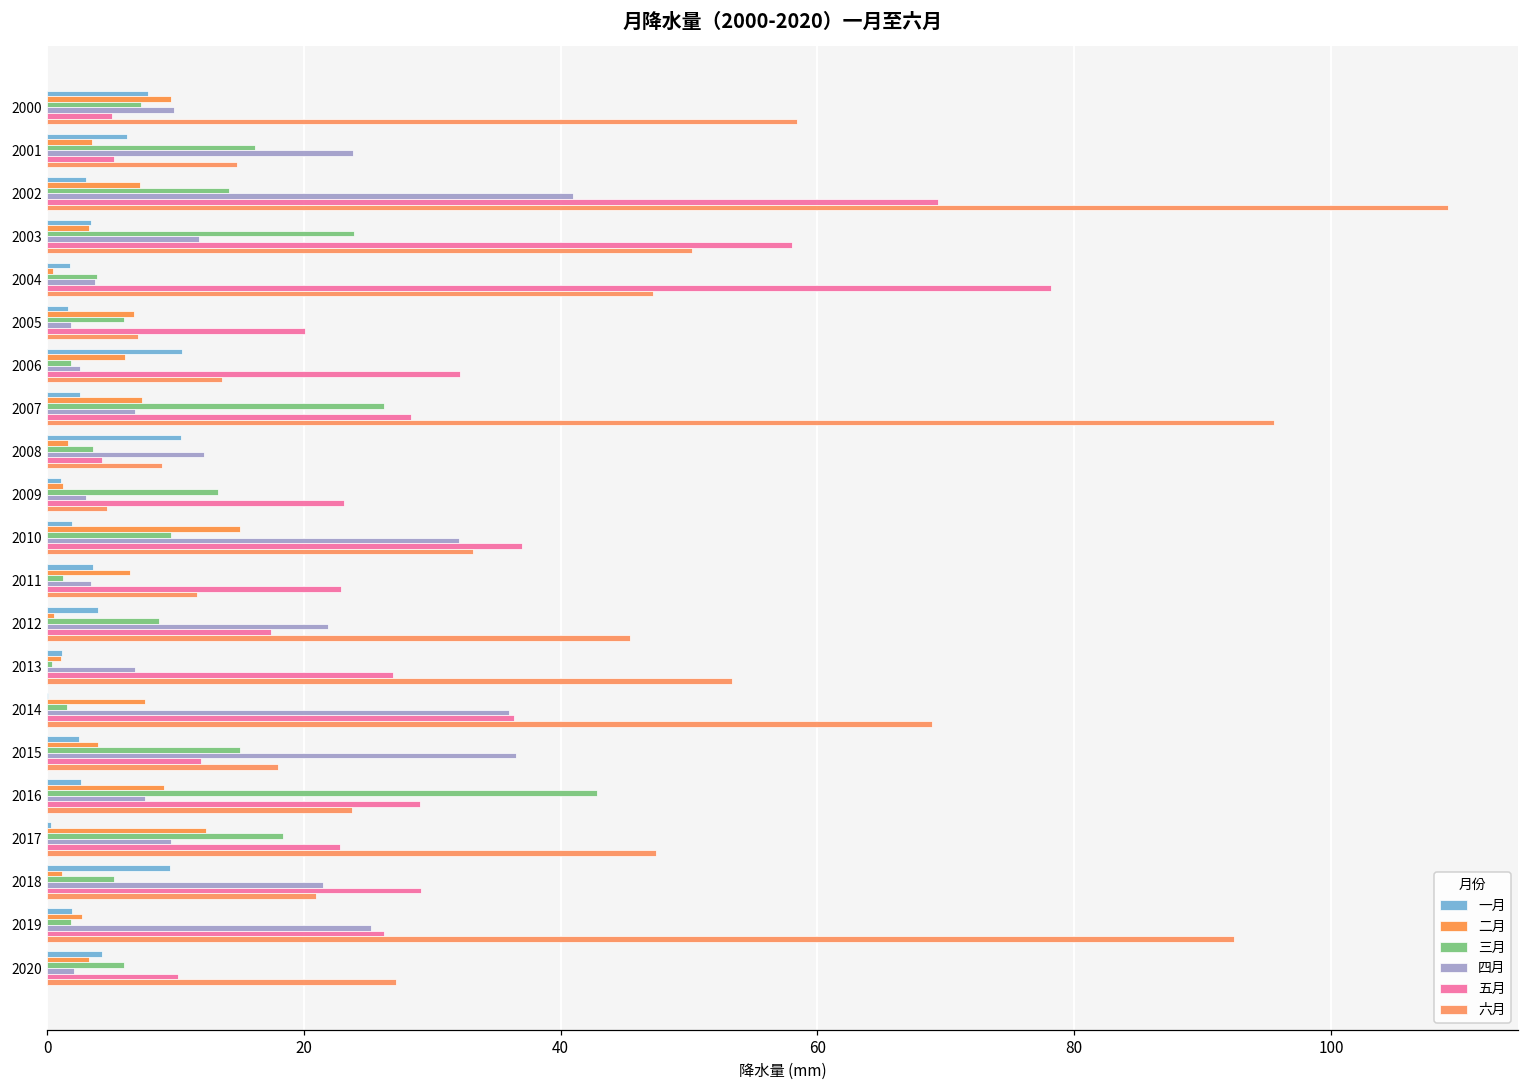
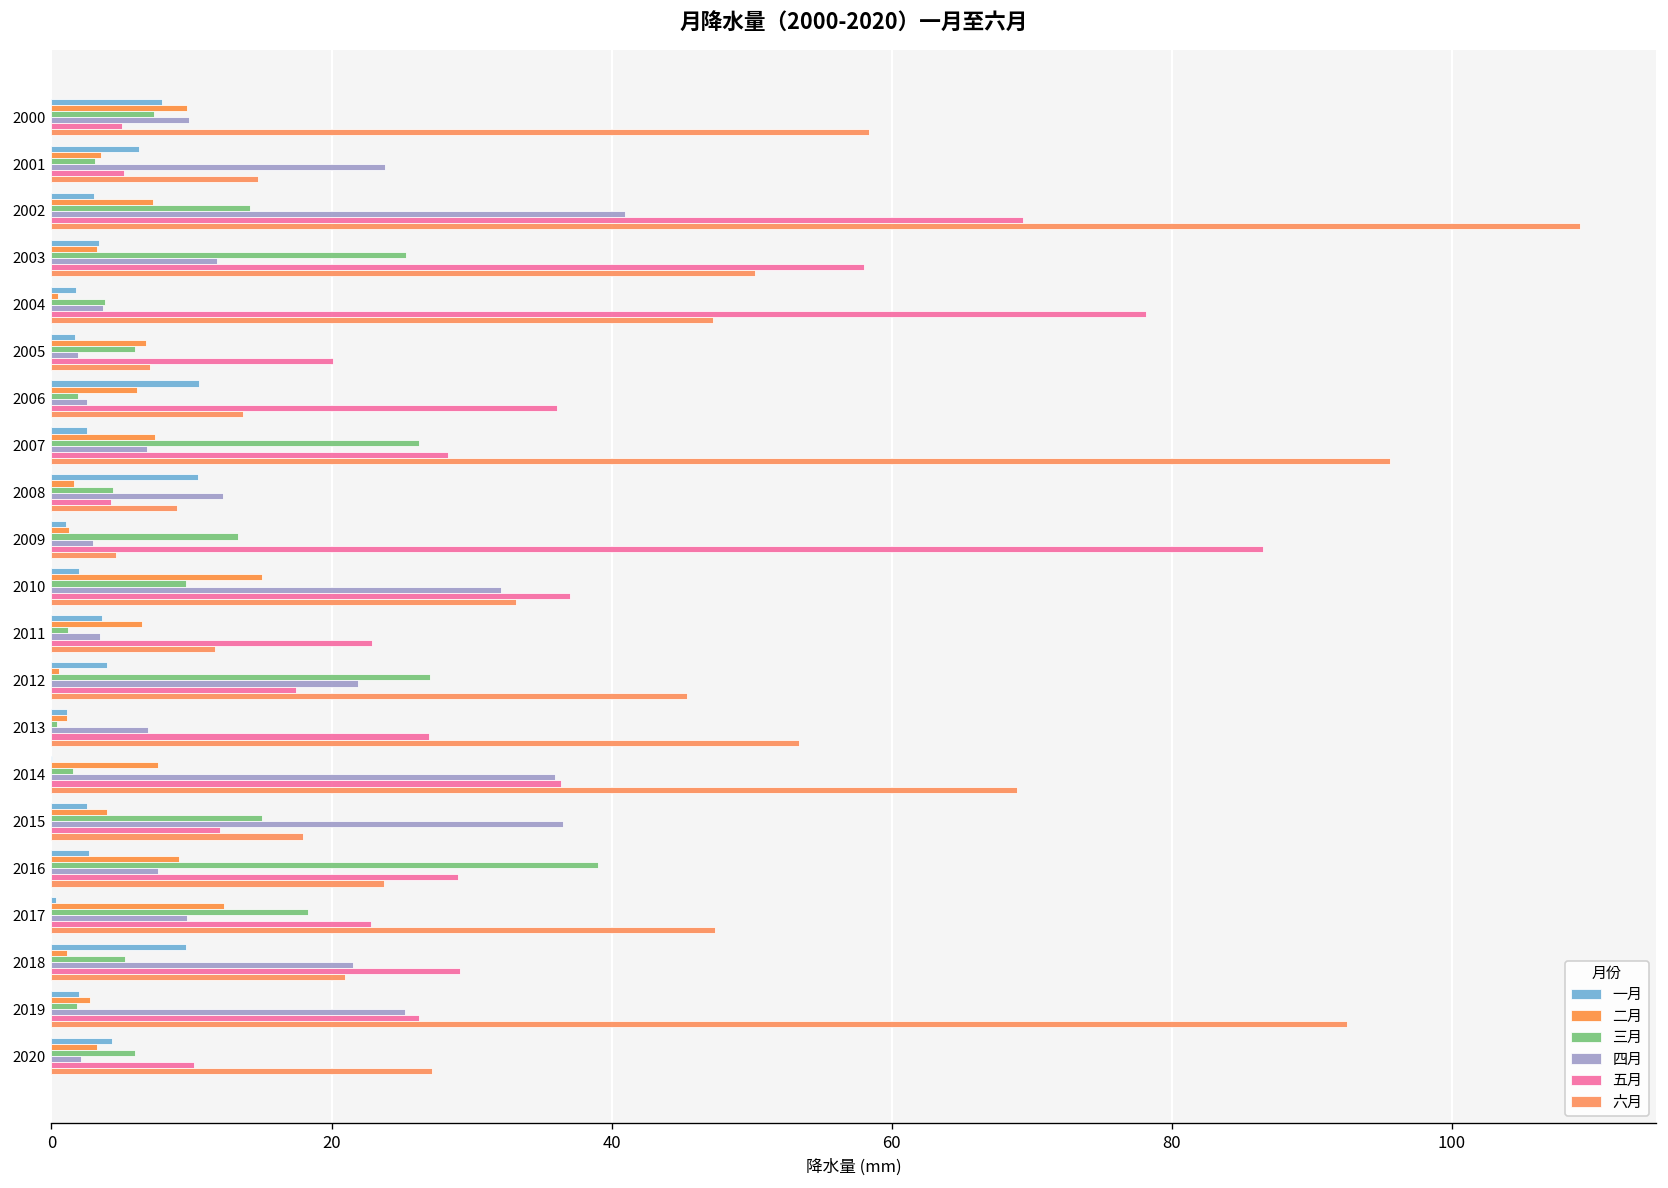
  {
    "三月": {
      "2000": 7.3,
-     "2001": 16.2,
+     "2001": 3.1,
      "2002": 14.1,
-     "2003": 23.9,
+     "2003": 25.3,
      "2004": 3.8,
      "2005": 6.0,
      "2006": 1.9,
      "2007": 26.2,
-     "2008": 3.6,
+     "2008": 4.4,
      "2009": 13.3,
      "2010": 9.6,
      "2011": 1.2,
-     "2012": 8.7,
+     "2012": 27.0,
      "2013": 0.4,
      "2014": 1.6,
      "2015": 15.0,
-     "2016": 42.8,
+     "2016": 39.0,
      "2017": 18.3,
      "2018": 5.2,
      "2019": 1.8,
      "2020": 5.9
    },
    "五月": {
      "2000": 5.0,
      "2001": 5.2,
      "2002": 69.4,
      "2003": 58.0,
      "2004": 78.2,
      "2005": 20.1,
-     "2006": 32.1,
+     "2006": 36.1,
      "2007": 28.3,
      "2008": 4.2,
-     "2009": 23.1,
+     "2009": 86.5,
      "2010": 37.0,
      "2011": 22.9,
      "2012": 17.5,
      "2013": 26.9,
      "2014": 36.4,
      "2015": 12.0,
      "2016": 29.1,
      "2017": 22.8,
      "2018": 29.1,
      "2019": 26.2,
      "2020": 10.2
    }
  }
